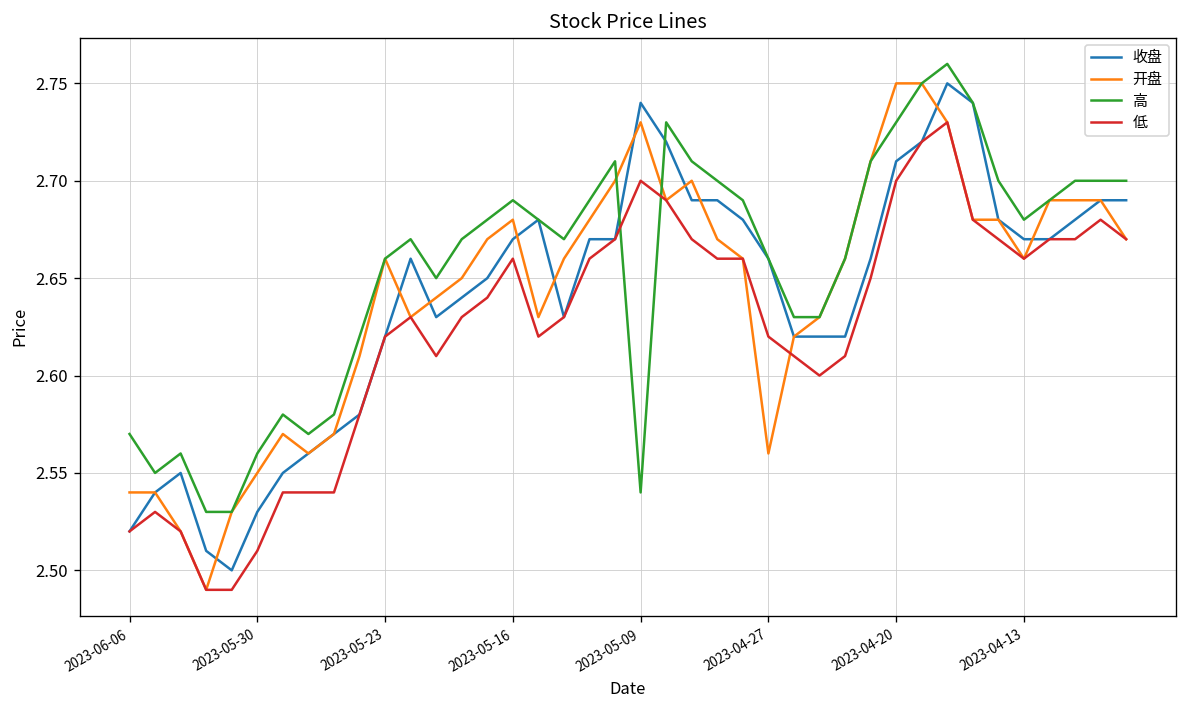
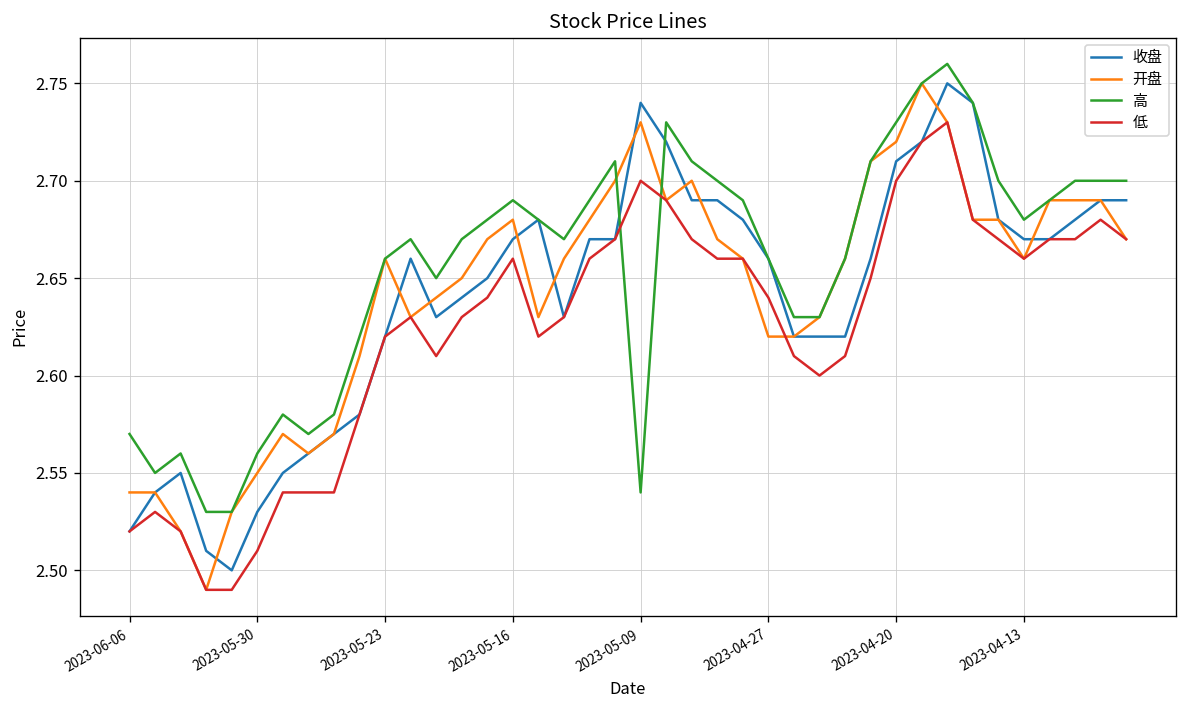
  {
    "收盘": {
      "2023-05-30": 2.53,
      "2023-05-16": 2.67,
      "2023-05-09": 2.74,
      "2023-04-20": 2.71,
      "2023-04-13": 2.67
    },
    "开盘": {
      "2023-06-06": 2.54,
      "2023-05-30": 2.55,
      "2023-05-16": 2.68,
      "2023-05-09": 2.73,
-     "2023-04-27": 2.56,
-     "2023-04-20": 2.75
+     "2023-04-27": 2.62,
+     "2023-04-20": 2.72
    },
    "高": {
      "2023-06-06": 2.57,
      "2023-05-30": 2.56,
      "2023-05-16": 2.69,
      "2023-05-09": 2.54,
      "2023-04-20": 2.73,
      "2023-04-13": 2.68
    },
    "低": {
      "2023-05-30": 2.51,
      "2023-05-16": 2.66,
      "2023-05-09": 2.70,
-     "2023-04-27": 2.62,
+     "2023-04-27": 2.64,
      "2023-04-20": 2.70
    }
  }
